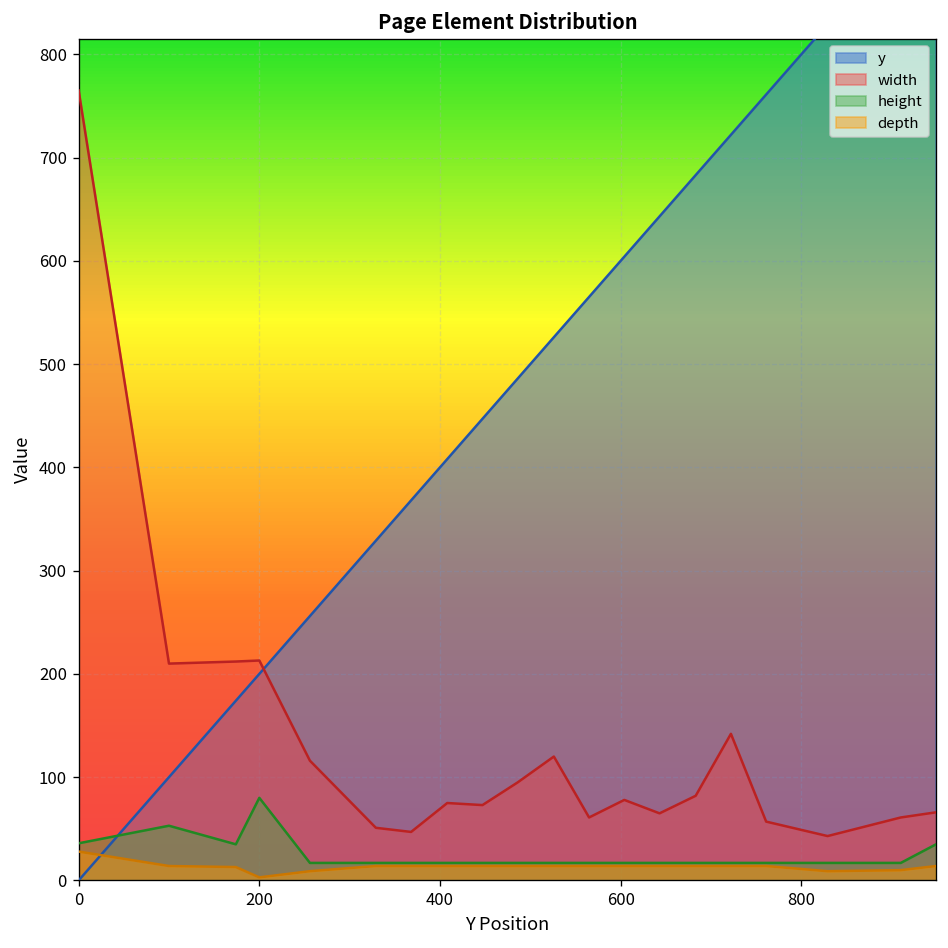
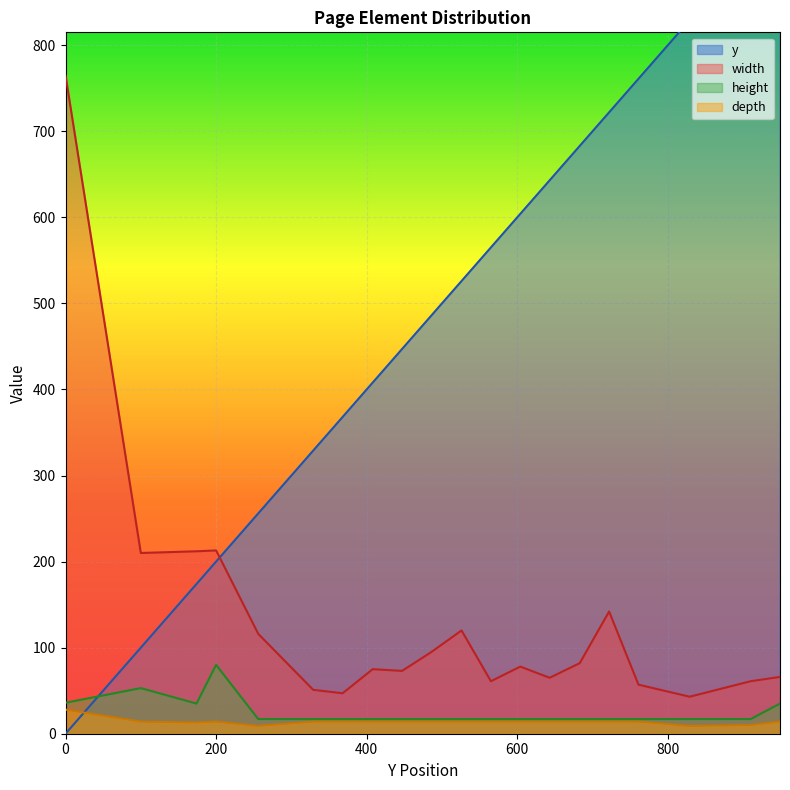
  {
    "y": {
      "0": 0,
      "200": 200
    },
    "width": {
      "0": 770,
      "200": 210
    },
    "height": {
      "0": 40,
      "200": 80
    },
    "depth": {
      "0": 30,
-     "200": 0
+     "200": 10
    }
  }
